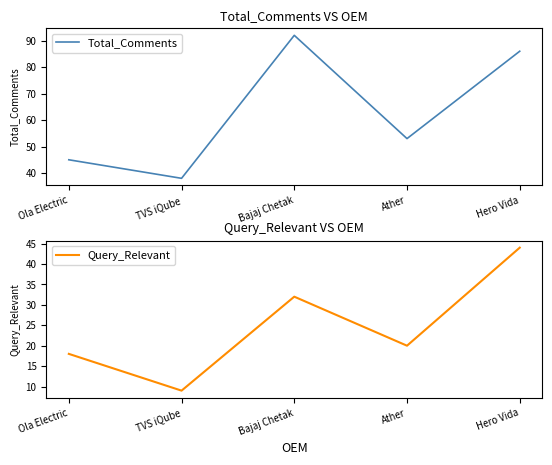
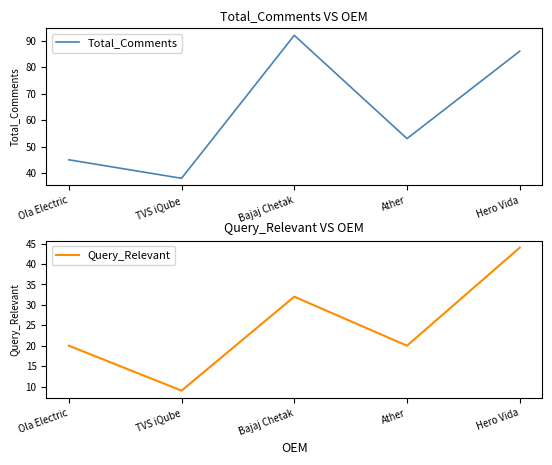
  {
    "Total_Comments VS OEM": {
      "Ola Electric": 45,
      "TVS iQube": 38,
      "Bajaj Chetak": 92,
      "Ather": 53,
      "Hero Vida": 86
    },
    "Query_Relevant VS OEM": {
-     "Ola Electric": 18,
+     "Ola Electric": 20,
      "TVS iQube": 9,
      "Bajaj Chetak": 32,
      "Ather": 20,
      "Hero Vida": 44
    }
  }
